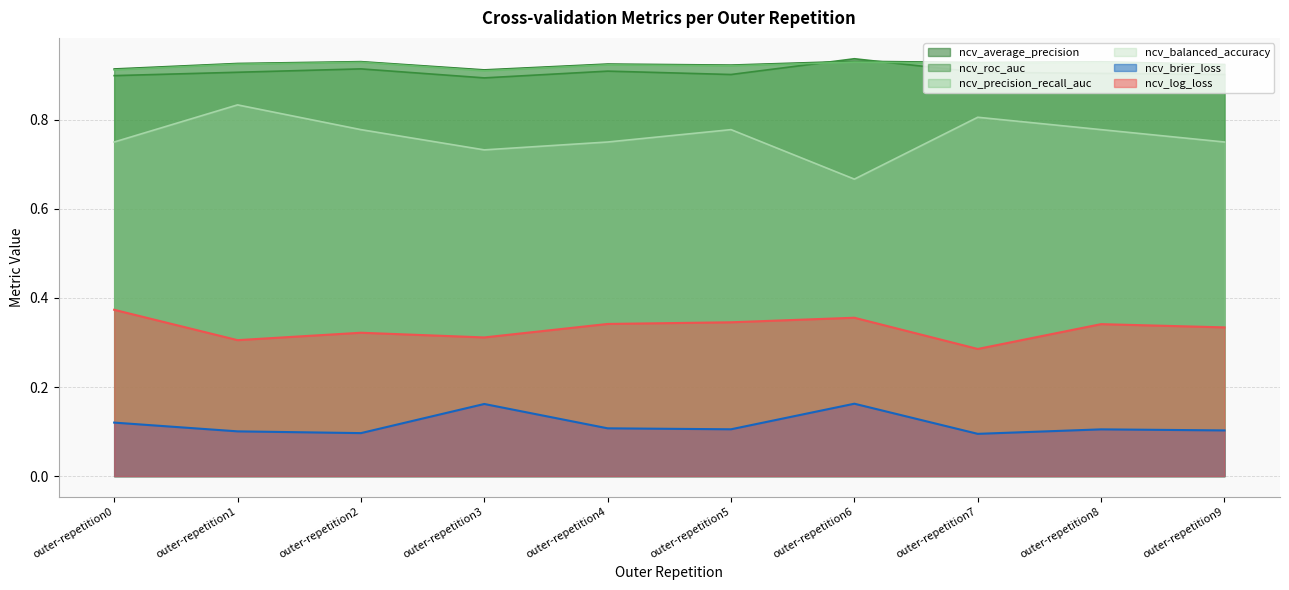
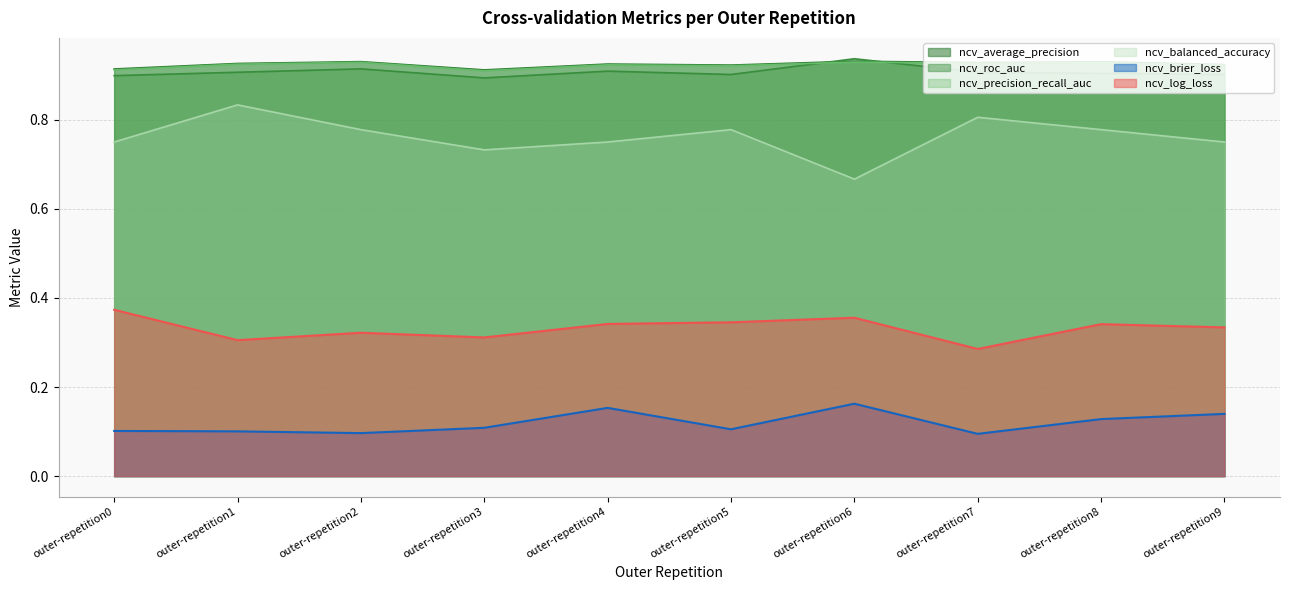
  {
    "ncv_brier_loss": {
-     "outer-repetition0": 0.12,
+     "outer-repetition0": 0.10,
      "outer-repetition1": 0.10,
      "outer-repetition2": 0.10,
-     "outer-repetition3": 0.16,
-     "outer-repetition4": 0.11,
+     "outer-repetition3": 0.11,
+     "outer-repetition4": 0.15,
      "outer-repetition5": 0.11,
      "outer-repetition6": 0.16,
      "outer-repetition7": 0.09,
-     "outer-repetition8": 0.10,
-     "outer-repetition9": 0.10
+     "outer-repetition8": 0.13,
+     "outer-repetition9": 0.14
    },
    "ncv_log_loss": {
      "outer-repetition0": 0.37,
      "outer-repetition1": 0.31,
      "outer-repetition2": 0.32,
      "outer-repetition3": 0.31,
      "outer-repetition4": 0.34,
      "outer-repetition5": 0.35,
      "outer-repetition6": 0.36,
      "outer-repetition7": 0.29,
      "outer-repetition8": 0.34,
      "outer-repetition9": 0.33
    }
  }
